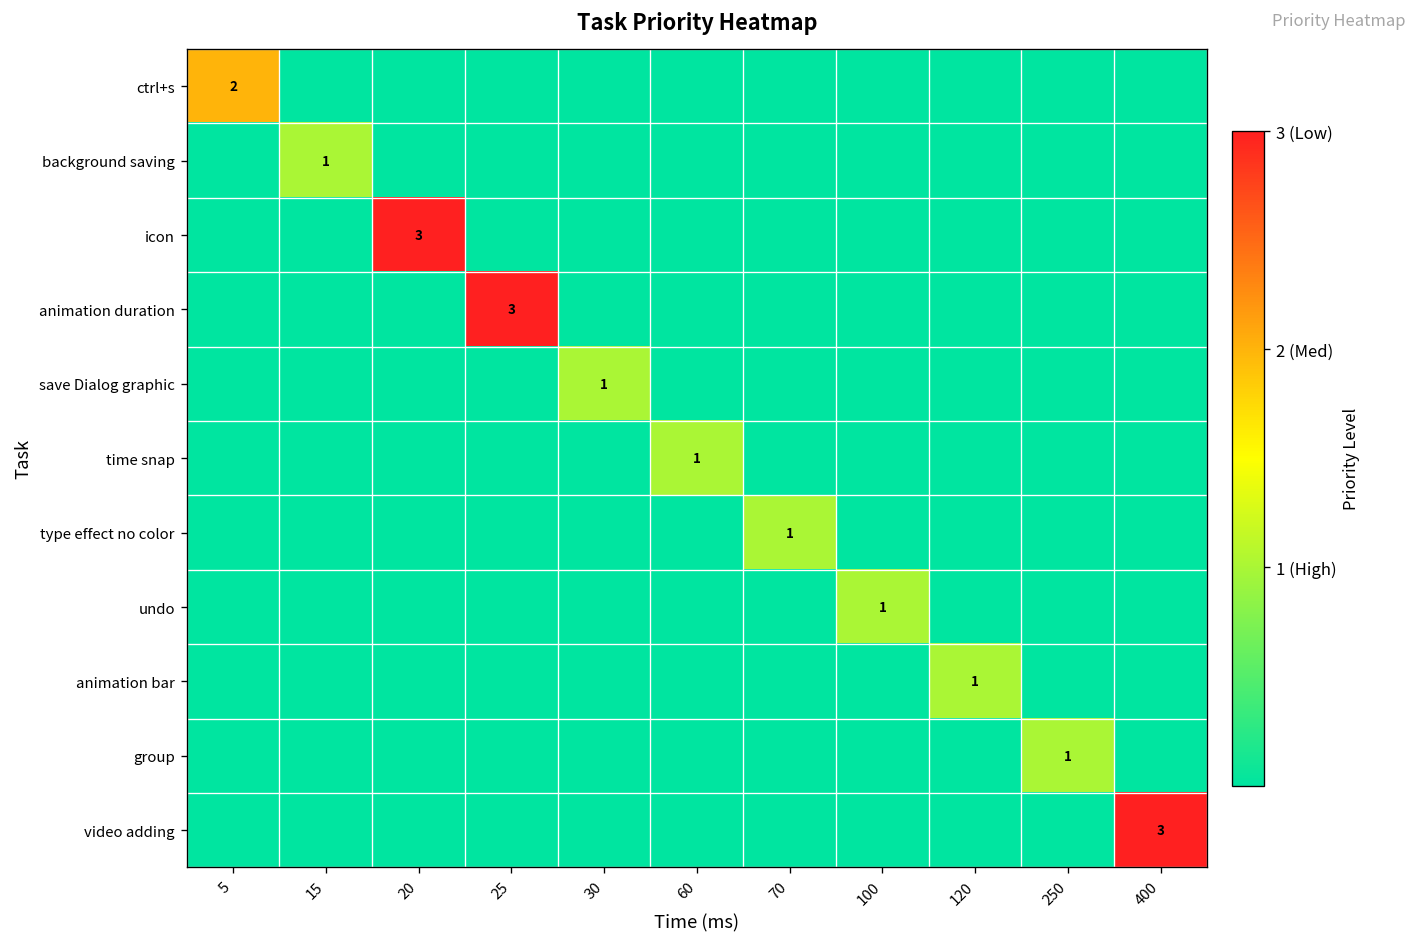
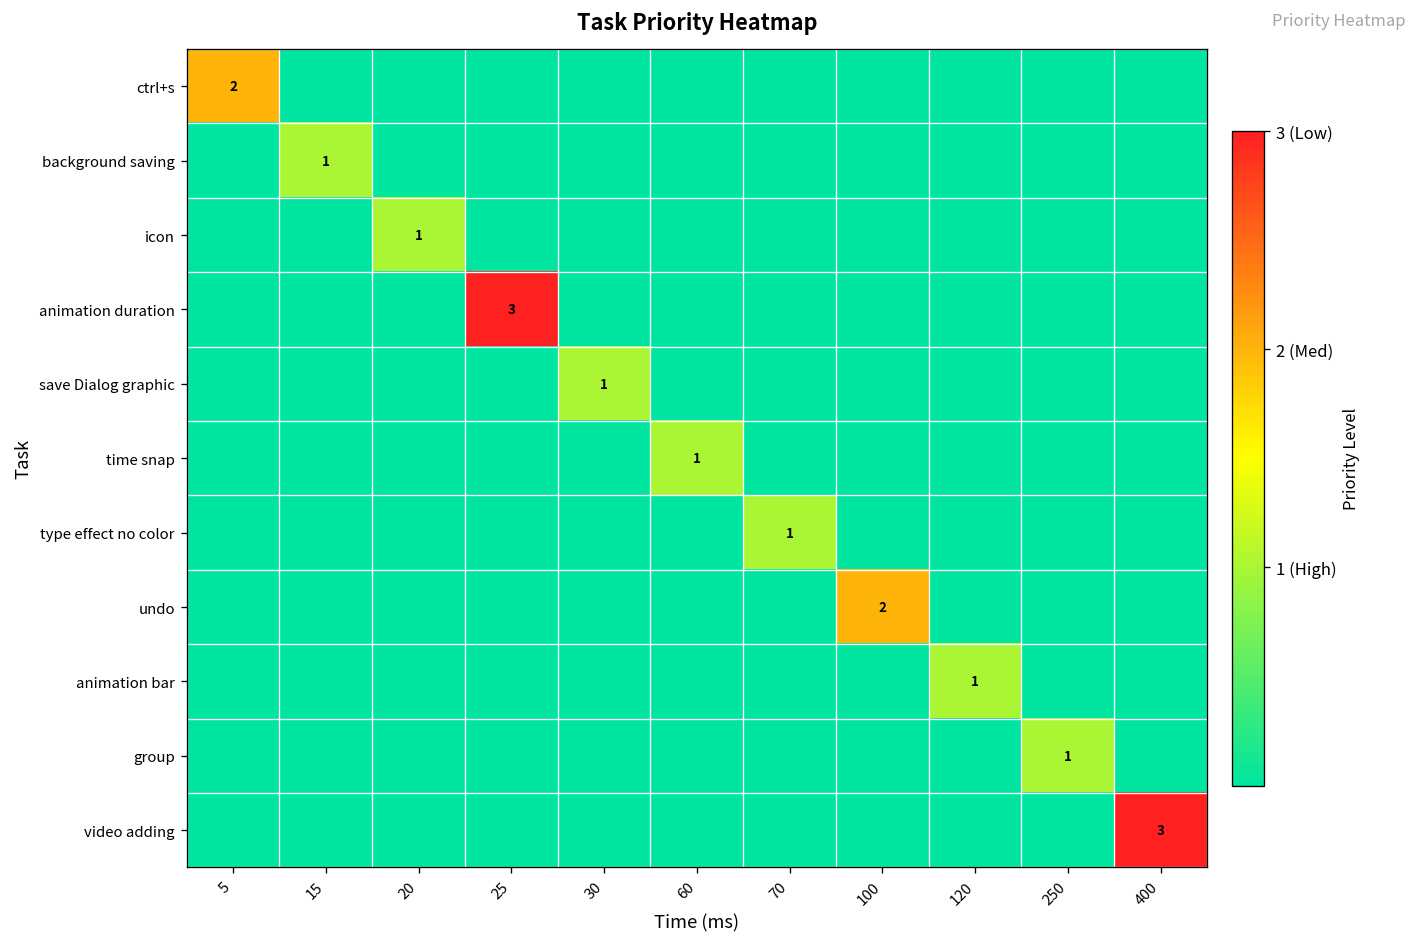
  {
    "ctrl+s": {
      "5": 2
    },
    "background saving": {
      "15": 1
    },
    "icon": {
-     "20": 3
+     "20": 1
    },
    "animation duration": {
      "25": 3
    },
    "save Dialog graphic": {
      "30": 1
    },
    "time snap": {
      "60": 1
    },
    "type effect no color": {
      "70": 1
    },
    "undo": {
-     "100": 1
+     "100": 2
    },
    "animation bar": {
      "120": 1
    },
    "group": {
      "250": 1
    },
    "video adding": {
      "400": 3
    }
  }
